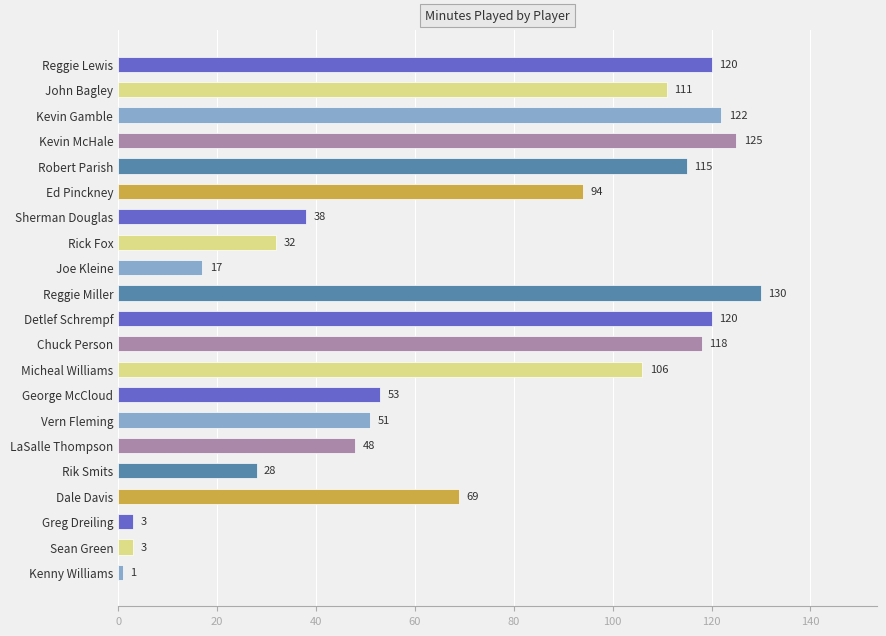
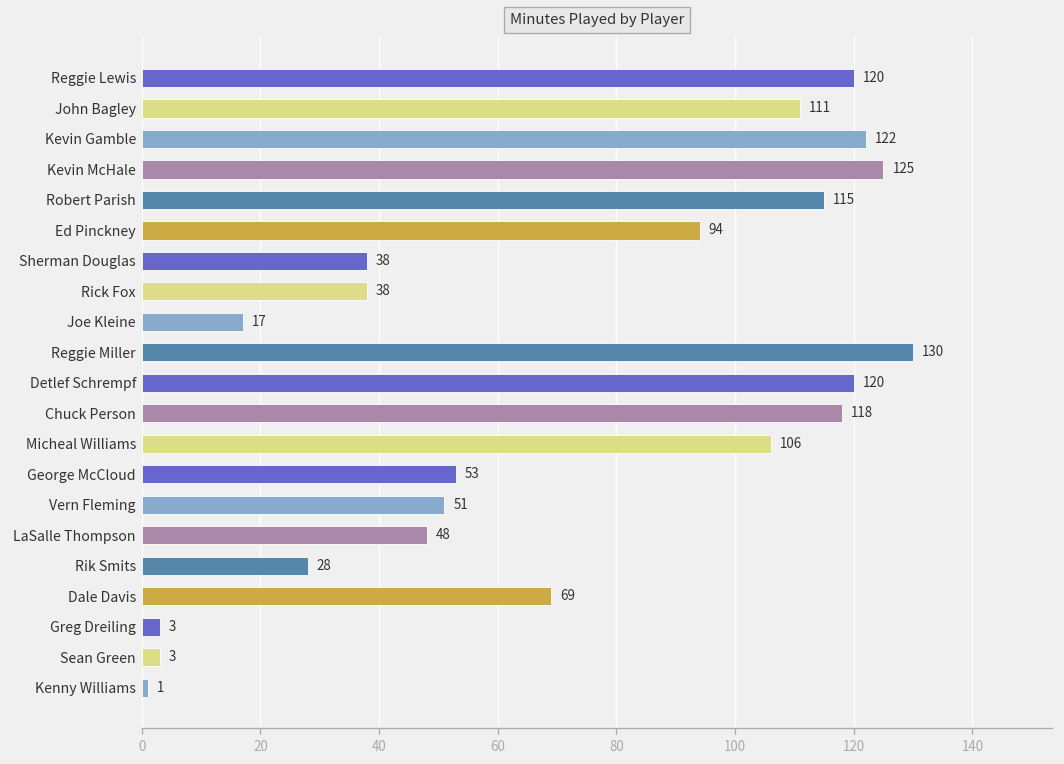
  {
    "Reggie Lewis": 120,
    "John Bagley": 111,
    "Kevin Gamble": 122,
    "Kevin McHale": 125,
    "Robert Parish": 115,
    "Ed Pinckney": 94,
    "Sherman Douglas": 38,
-   "Rick Fox": 32,
+   "Rick Fox": 38,
    "Joe Kleine": 17,
    "Reggie Miller": 130,
    "Detlef Schrempf": 120,
    "Chuck Person": 118,
    "Micheal Williams": 106,
    "George McCloud": 53,
    "Vern Fleming": 51,
    "LaSalle Thompson": 48,
    "Rik Smits": 28,
    "Dale Davis": 69,
    "Greg Dreiling": 3,
    "Sean Green": 3,
    "Kenny Williams": 1
  }
